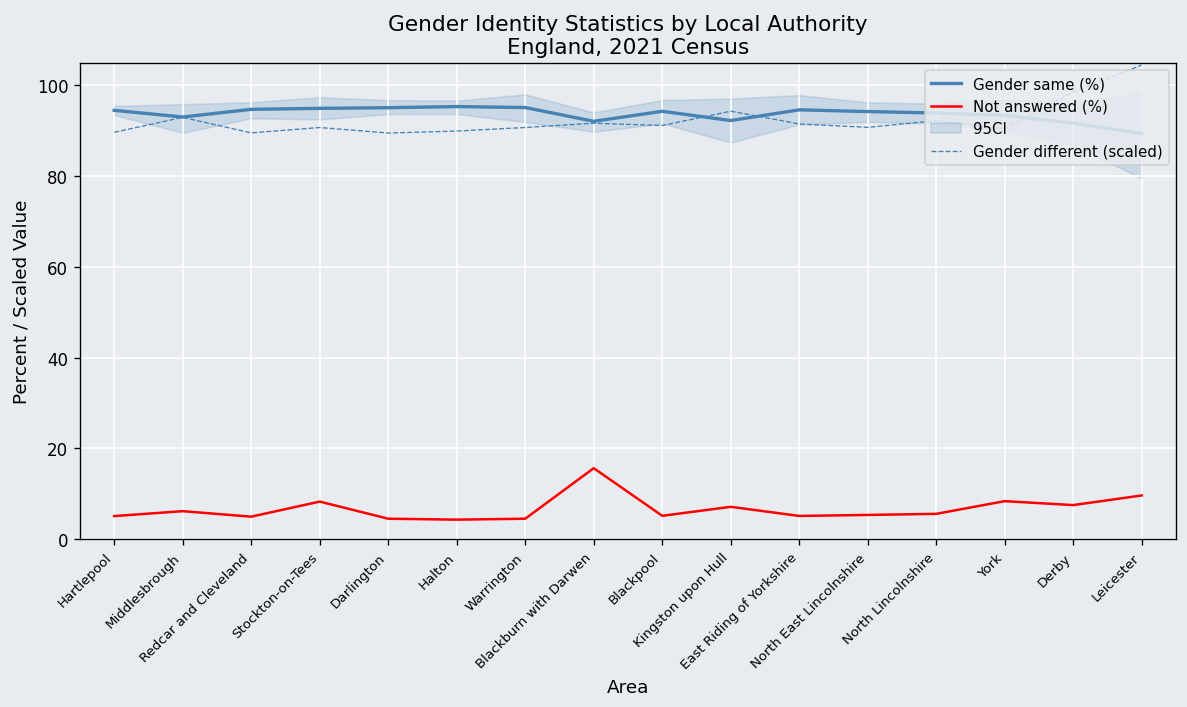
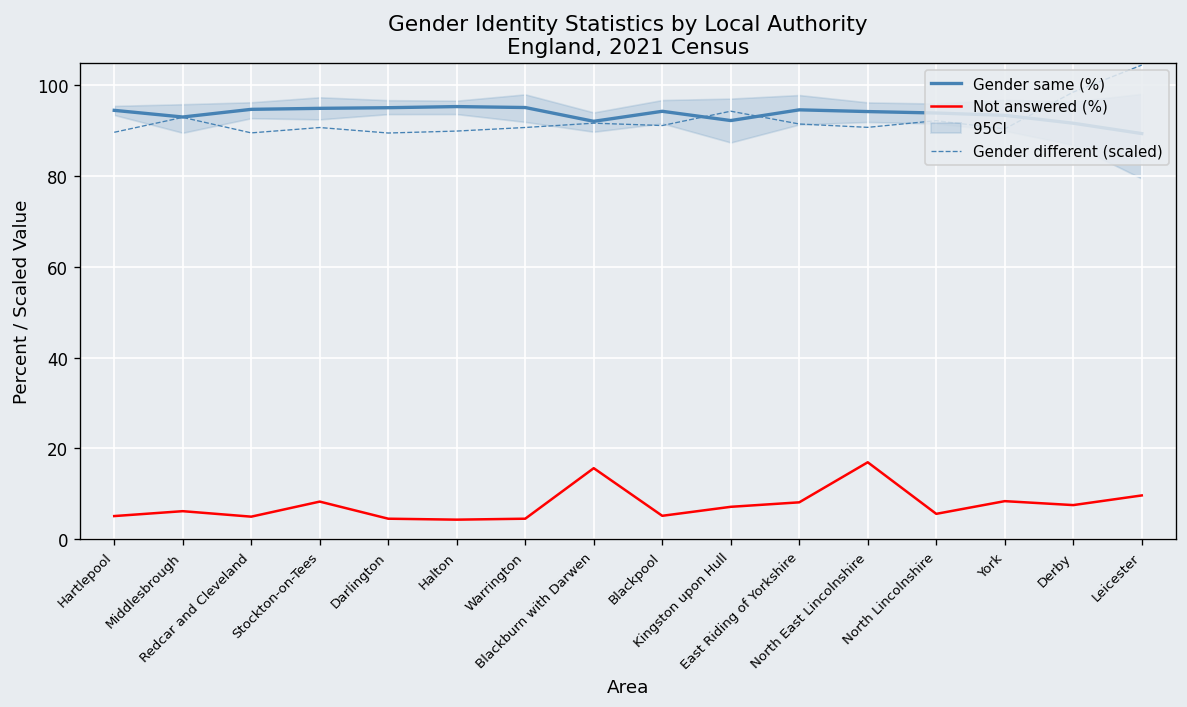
  {
    "Not answered (%)": {
      "Hartlepool": 5,
      "Middlesbrough": 6,
      "Redcar and Cleveland": 5,
      "Stockton-on-Tees": 8,
      "Darlington": 4,
      "Halton": 4,
      "Warrington": 4,
      "Blackburn with Darwen": 16,
      "Blackpool": 5,
      "Kingston upon Hull": 7,
-     "East Riding of Yorkshire": 5,
-     "North East Lincolnshire": 5,
+     "East Riding of Yorkshire": 8,
+     "North East Lincolnshire": 17,
      "North Lincolnshire": 6,
      "York": 8,
      "Derby": 7,
      "Leicester": 10
    }
  }
